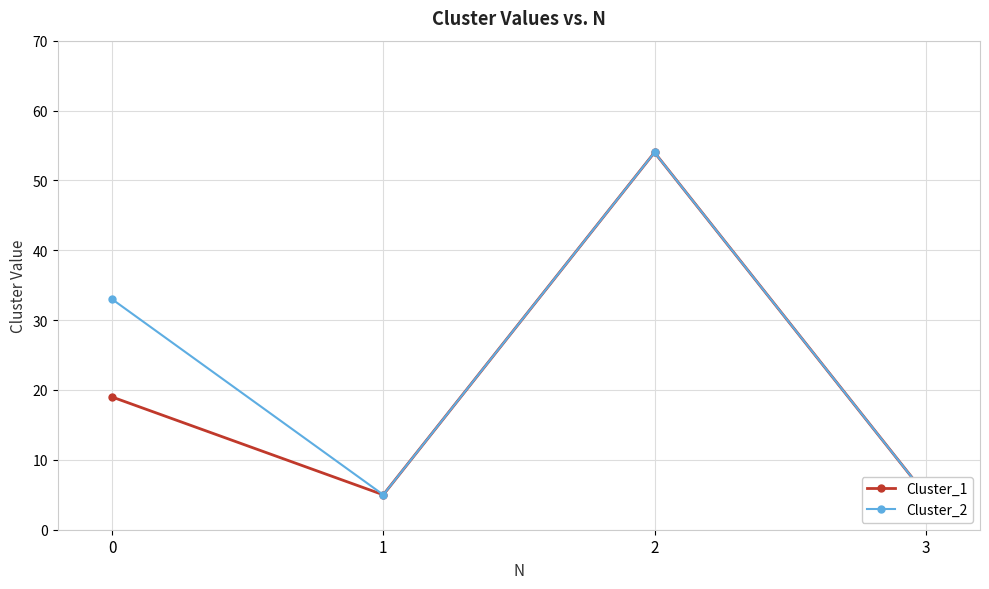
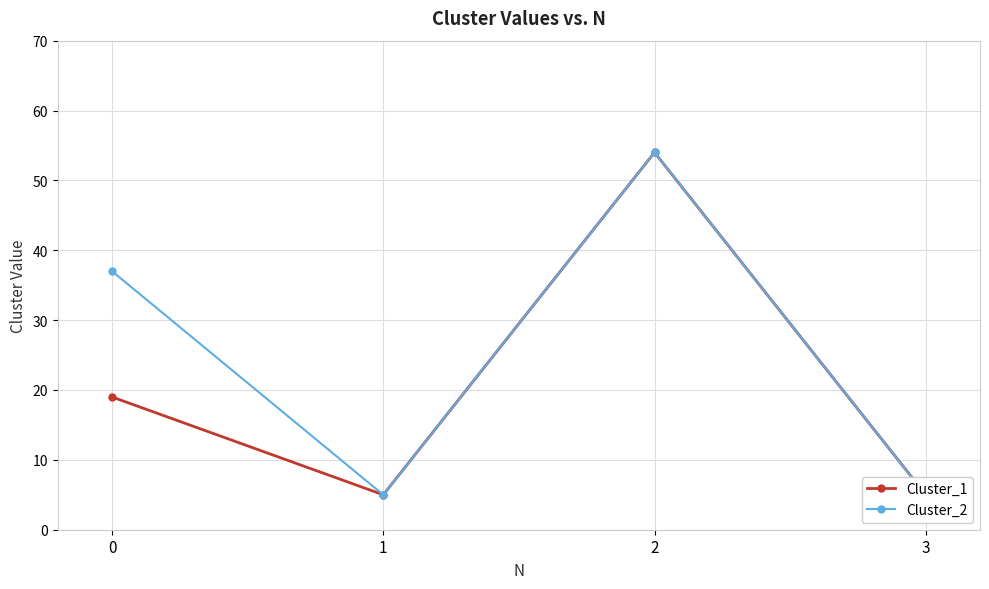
  {
    "Cluster_1": {
      "0": 19
    },
    "Cluster_2": {
-     "0": 33
+     "0": 37
    }
  }
